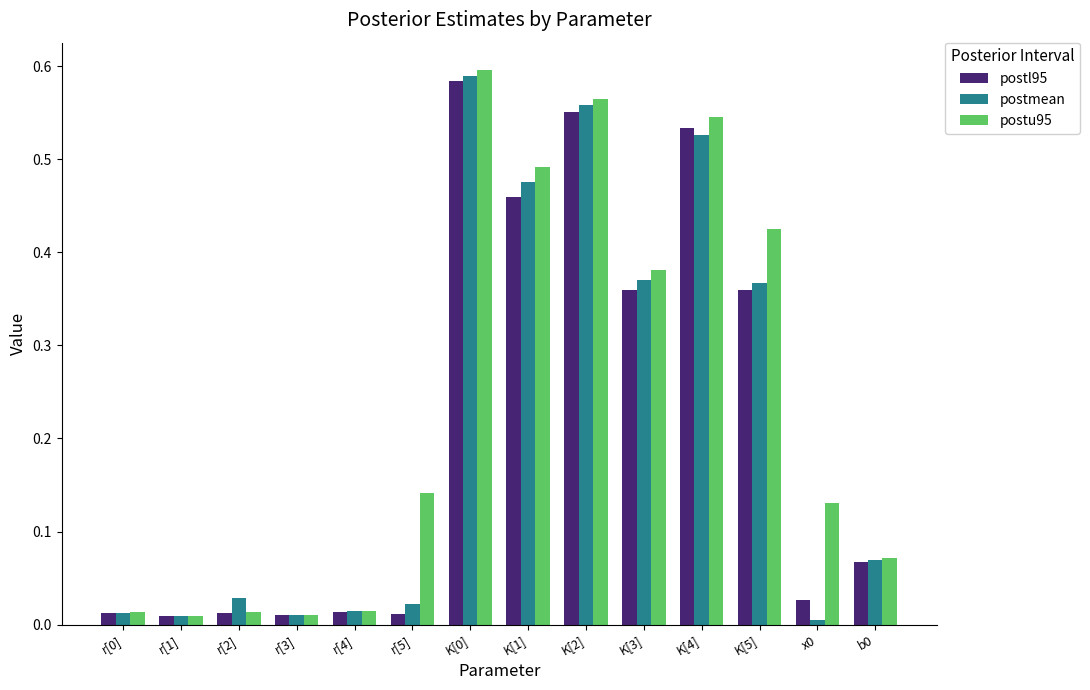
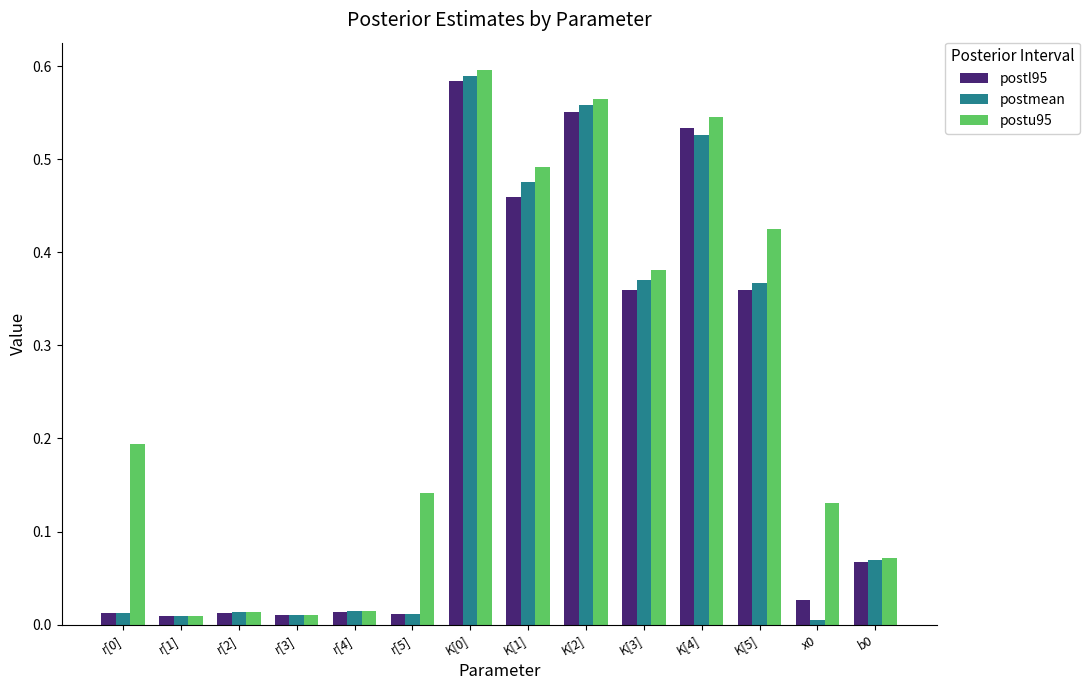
  {
    "postl95": {
      "r[0]": 0.01,
      "r[1]": 0.01,
      "r[2]": 0.01,
      "r[3]": 0.01,
      "r[4]": 0.01,
      "r[5]": 0.01,
      "K[0]": 0.58,
      "K[1]": 0.46,
      "K[2]": 0.55,
      "K[3]": 0.36,
      "K[4]": 0.53,
      "K[5]": 0.36,
      "x0": 0.03,
      "b0": 0.07
    },
    "postmean": {
      "r[0]": 0.01,
      "r[1]": 0.01,
-     "r[2]": 0.03,
+     "r[2]": 0.01,
      "r[3]": 0.01,
      "r[4]": 0.01,
-     "r[5]": 0.02,
+     "r[5]": 0.01,
      "K[0]": 0.59,
      "K[1]": 0.48,
      "K[2]": 0.56,
      "K[3]": 0.37,
      "K[4]": 0.53,
      "K[5]": 0.37,
      "x0": 0.00,
      "b0": 0.07
    },
    "postu95": {
-     "r[0]": 0.01,
+     "r[0]": 0.19,
      "r[1]": 0.01,
      "r[2]": 0.01,
      "r[3]": 0.01,
      "r[4]": 0.01,
      "r[5]": 0.14,
      "K[0]": 0.60,
      "K[1]": 0.49,
      "K[2]": 0.56,
      "K[3]": 0.38,
      "K[4]": 0.55,
      "K[5]": 0.43,
      "x0": 0.13,
      "b0": 0.07
    }
  }
